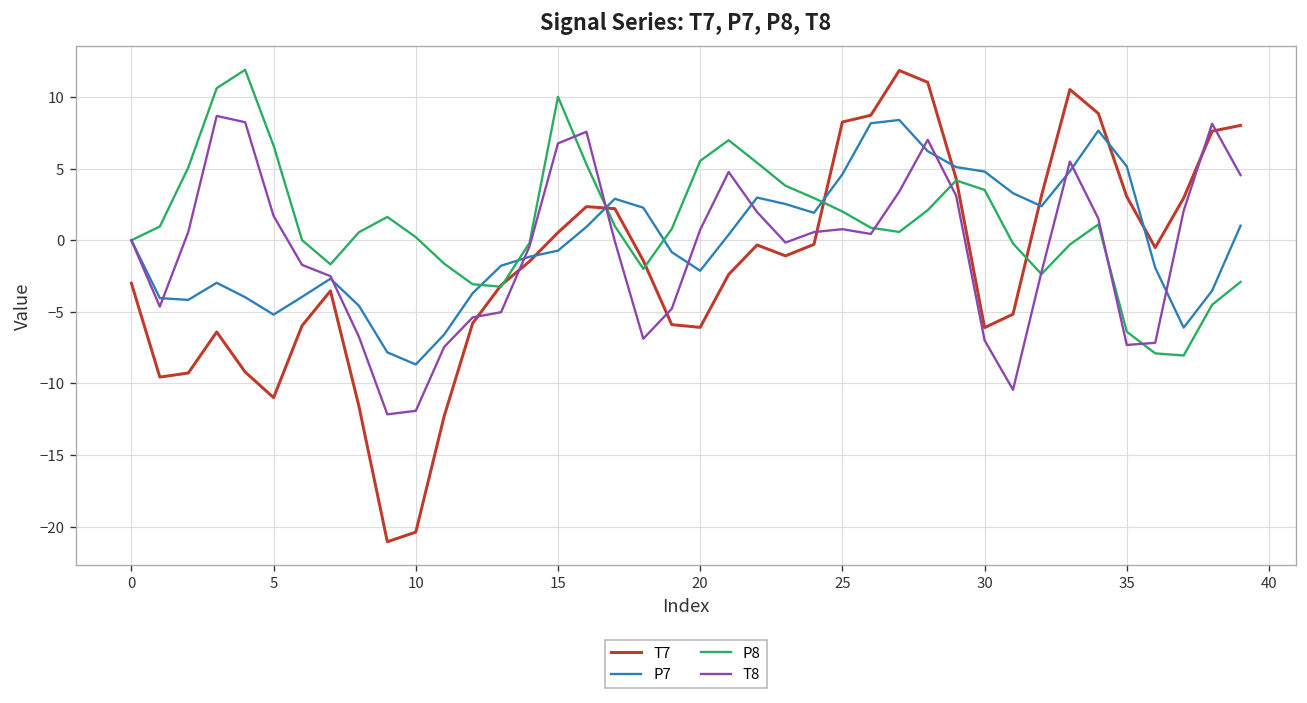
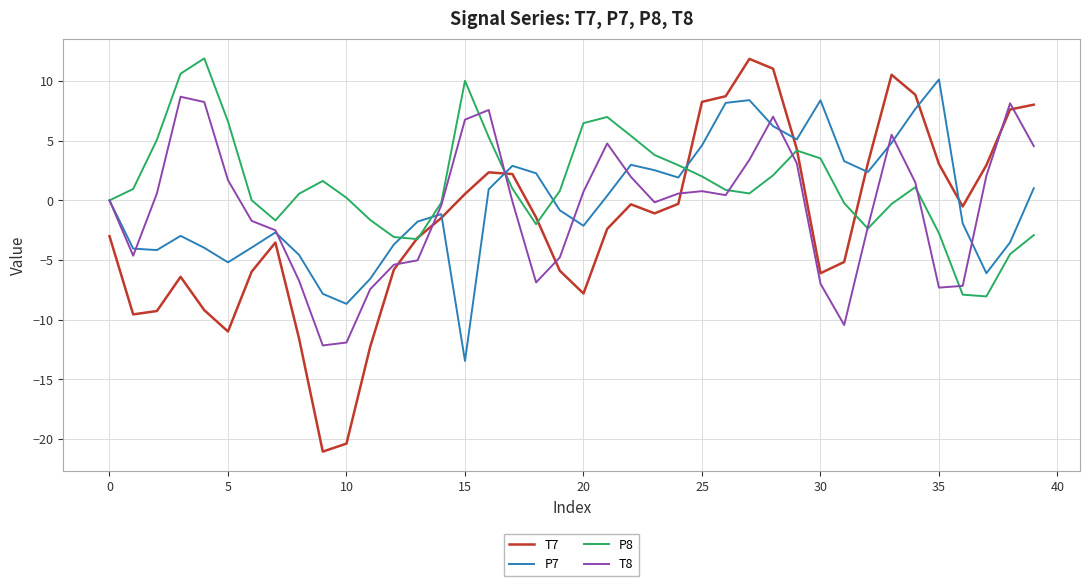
  {
    "T7": {
      "0": -3.0,
      "5": -11.0,
      "10": -20.4,
      "15": 0.5,
-     "20": -6.1,
+     "20": -7.8,
      "25": 8.3,
      "30": -6.1,
      "35": 3.0
    },
    "P7": {
      "5": -5.2,
      "10": -8.7,
-     "15": -0.7,
+     "15": -13.5,
      "20": -2.1,
      "25": 4.6,
-     "30": 4.8,
-     "35": 5.2
+     "30": 8.4,
+     "35": 10.1
    },
    "P8": {
      "5": 6.6,
      "10": 0.2,
      "15": 10.0,
-     "20": 5.5,
+     "20": 6.5,
      "25": 2.0,
      "30": 3.5,
-     "35": -6.4
+     "35": -2.8
    },
    "T8": {
      "5": 1.7,
      "10": -11.9,
      "15": 6.8,
      "20": 0.7,
      "25": 0.8,
      "30": -7.0,
      "35": -7.3
    }
  }
